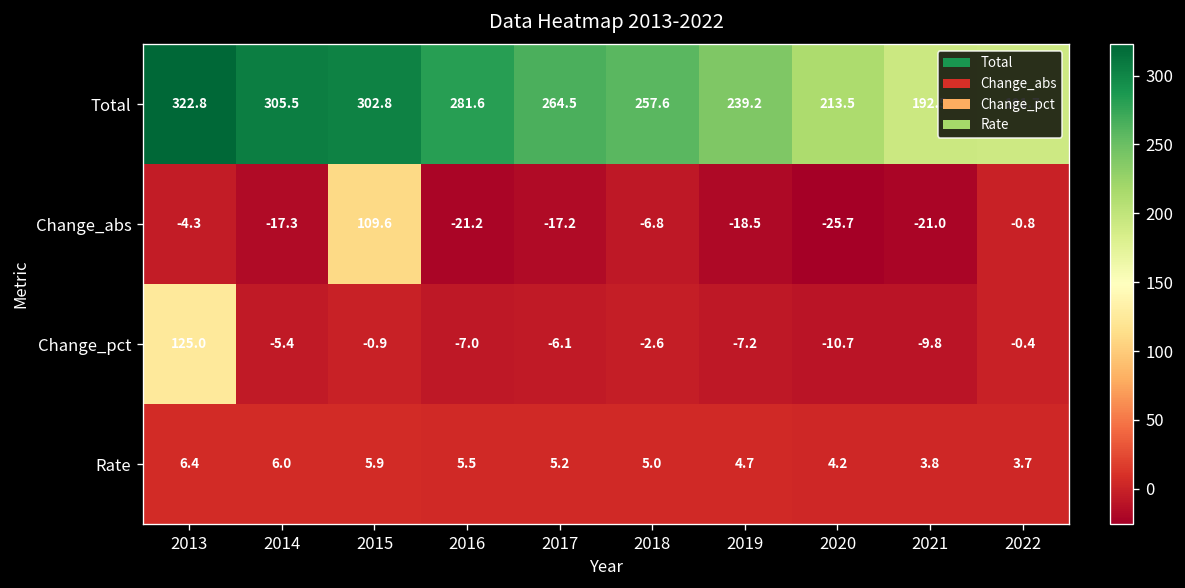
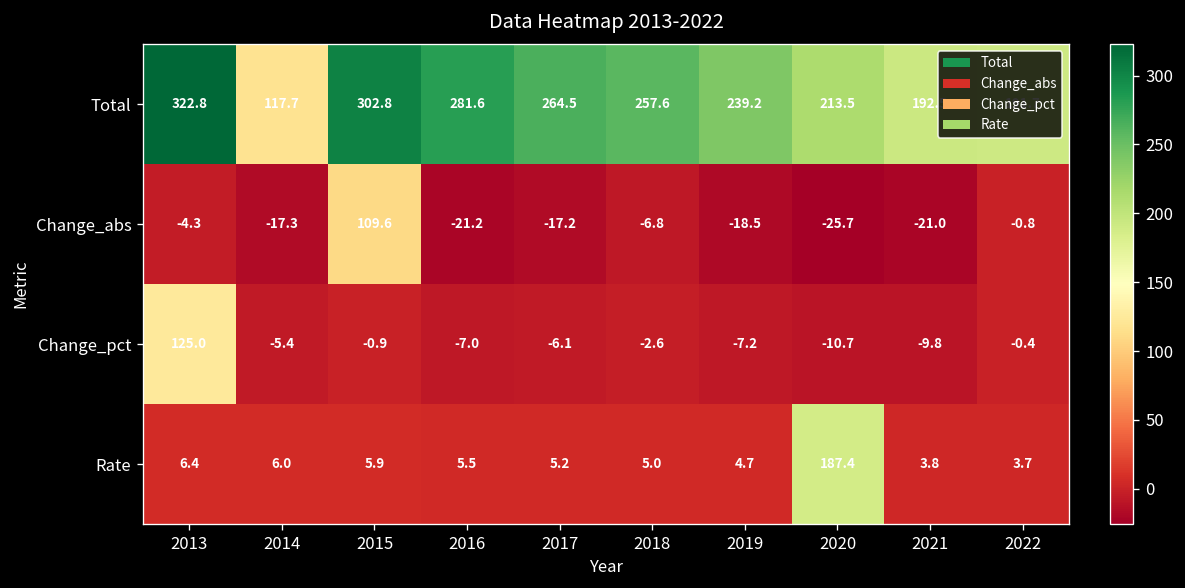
  {
    "Total": {
      "2013": 322.8,
-     "2014": 305.5,
+     "2014": 117.7,
      "2015": 302.8,
      "2016": 281.6,
      "2017": 264.5,
      "2018": 257.6,
      "2019": 239.2,
      "2020": 213.5
    },
    "Change_abs": {
      "2013": -4.3,
      "2014": -17.3,
      "2015": 109.6,
      "2016": -21.2,
      "2017": -17.2,
      "2018": -6.8,
      "2019": -18.5,
      "2020": -25.7,
      "2021": -21.0,
      "2022": -0.8
    },
    "Change_pct": {
      "2013": 125.0,
      "2014": -5.4,
      "2015": -0.9,
      "2016": -7.0,
      "2017": -6.1,
      "2018": -2.6,
      "2019": -7.2,
      "2020": -10.7,
      "2021": -9.8,
      "2022": -0.4
    },
    "Rate": {
      "2013": 6.4,
      "2014": 6.0,
      "2015": 5.9,
      "2016": 5.5,
      "2017": 5.2,
      "2018": 5.0,
      "2019": 4.7,
-     "2020": 4.2,
+     "2020": 187.4,
      "2021": 3.8,
      "2022": 3.7
    }
  }
